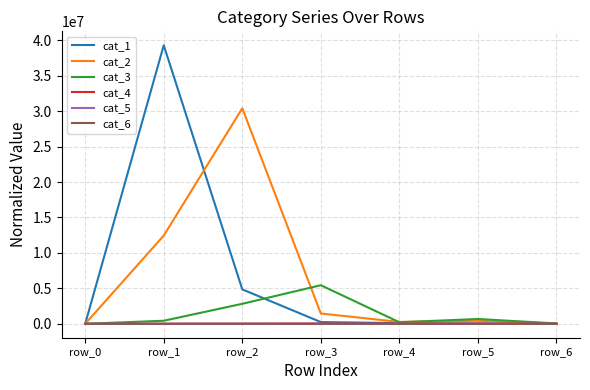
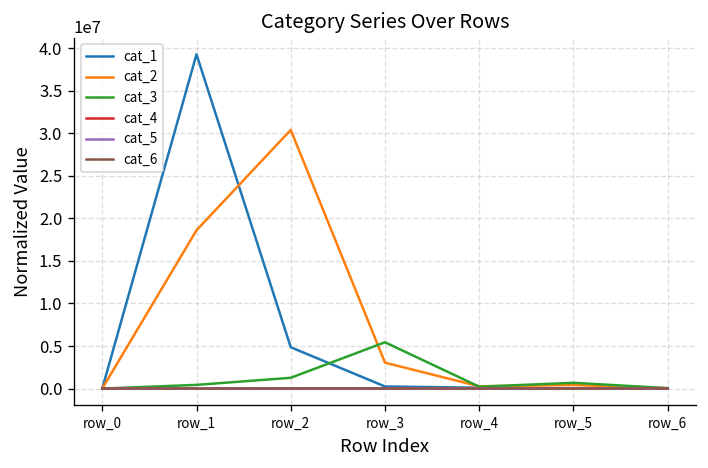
  {
    "cat_1": {
      "row_1": 39000000,
      "row_2": 5000000
    },
    "cat_2": {
-     "row_1": 12000000,
+     "row_1": 19000000,
      "row_2": 30000000,
-     "row_3": 1000000
+     "row_3": 3000000
    },
    "cat_3": {
      "row_1": 0,
-     "row_2": 3000000,
+     "row_2": 1000000,
      "row_3": 5000000
    },
    "cat_6": {
      "row_1": 0,
      "row_2": 0
    }
  }
